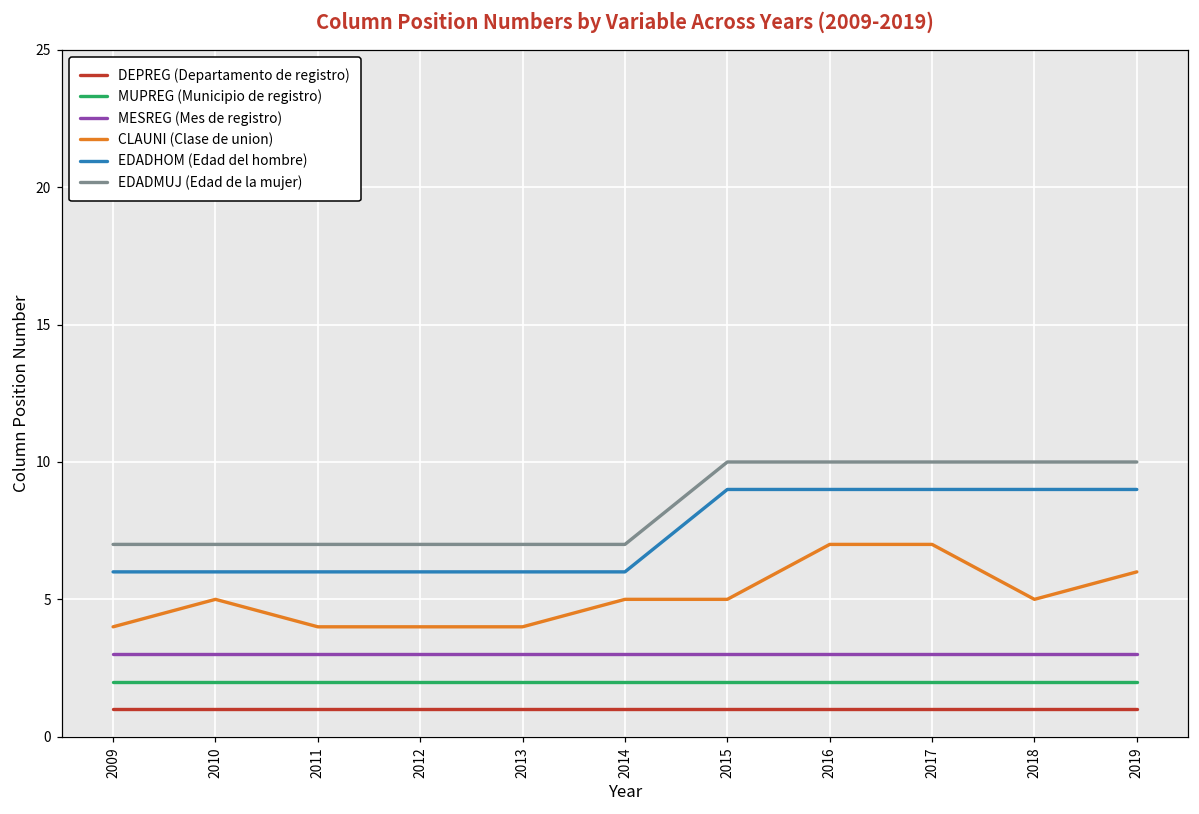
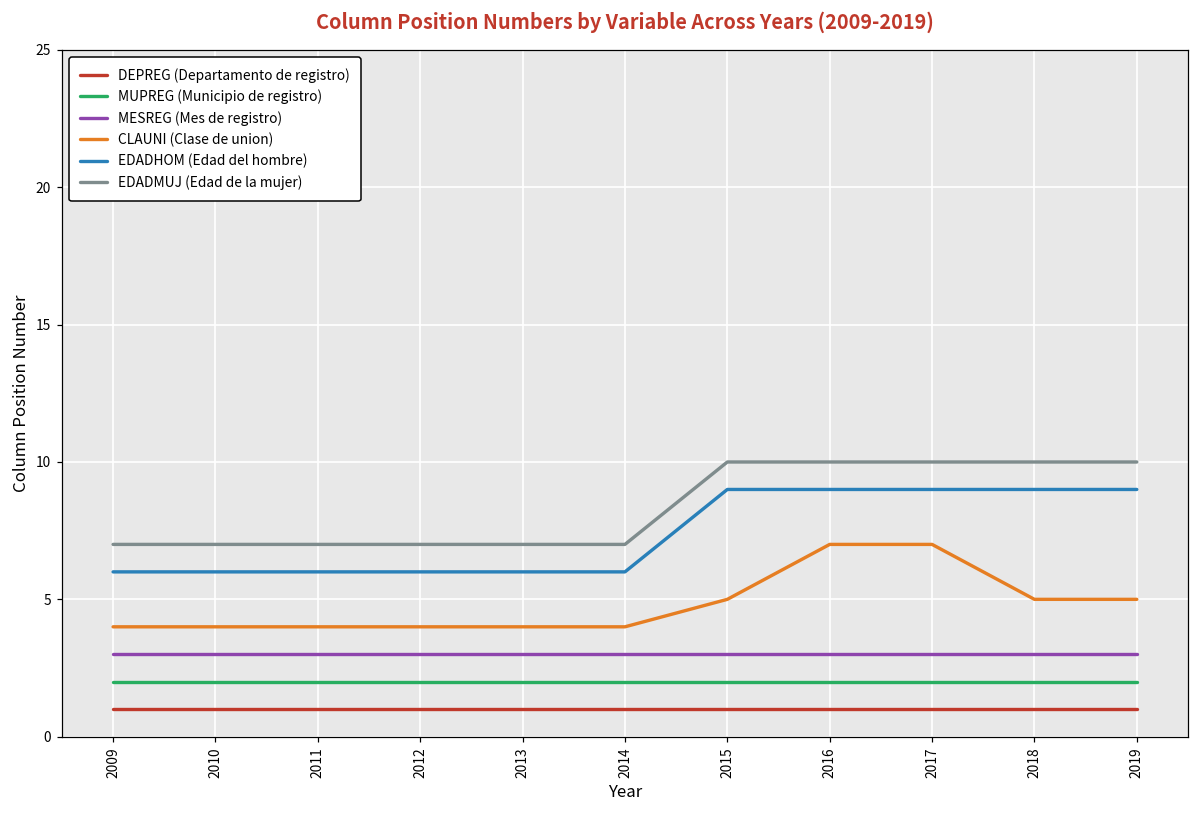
  {
    "DEPREG (Departamento de registro)": {
      "2009": 1,
      "2010": 1,
      "2011": 1,
      "2012": 1,
      "2013": 1,
      "2014": 1,
      "2015": 1,
      "2016": 1,
      "2017": 1,
      "2018": 1,
      "2019": 1
    },
    "MUPREG (Municipio de registro)": {
      "2009": 2,
      "2010": 2,
      "2011": 2,
      "2012": 2,
      "2013": 2,
      "2014": 2,
      "2015": 2,
      "2016": 2,
      "2017": 2,
      "2018": 2,
      "2019": 2
    },
    "MESREG (Mes de registro)": {
      "2009": 3,
      "2010": 3,
      "2011": 3,
      "2012": 3,
      "2013": 3,
      "2014": 3,
      "2015": 3,
      "2016": 3,
      "2017": 3,
      "2018": 3,
      "2019": 3
    },
    "CLAUNI (Clase de union)": {
      "2009": 4,
-     "2010": 5,
+     "2010": 4,
      "2011": 4,
      "2012": 4,
      "2013": 4,
-     "2014": 5,
+     "2014": 4,
      "2015": 5,
      "2016": 7,
      "2017": 7,
      "2018": 5,
-     "2019": 6
+     "2019": 5
    },
    "EDADHOM (Edad del hombre)": {
      "2009": 6,
      "2010": 6,
      "2011": 6,
      "2012": 6,
      "2013": 6,
      "2014": 6,
      "2015": 9,
      "2016": 9,
      "2017": 9,
      "2018": 9,
      "2019": 9
    },
    "EDADMUJ (Edad de la mujer)": {
      "2009": 7,
      "2010": 7,
      "2011": 7,
      "2012": 7,
      "2013": 7,
      "2014": 7,
      "2015": 10,
      "2016": 10,
      "2017": 10,
      "2018": 10,
      "2019": 10
    }
  }
